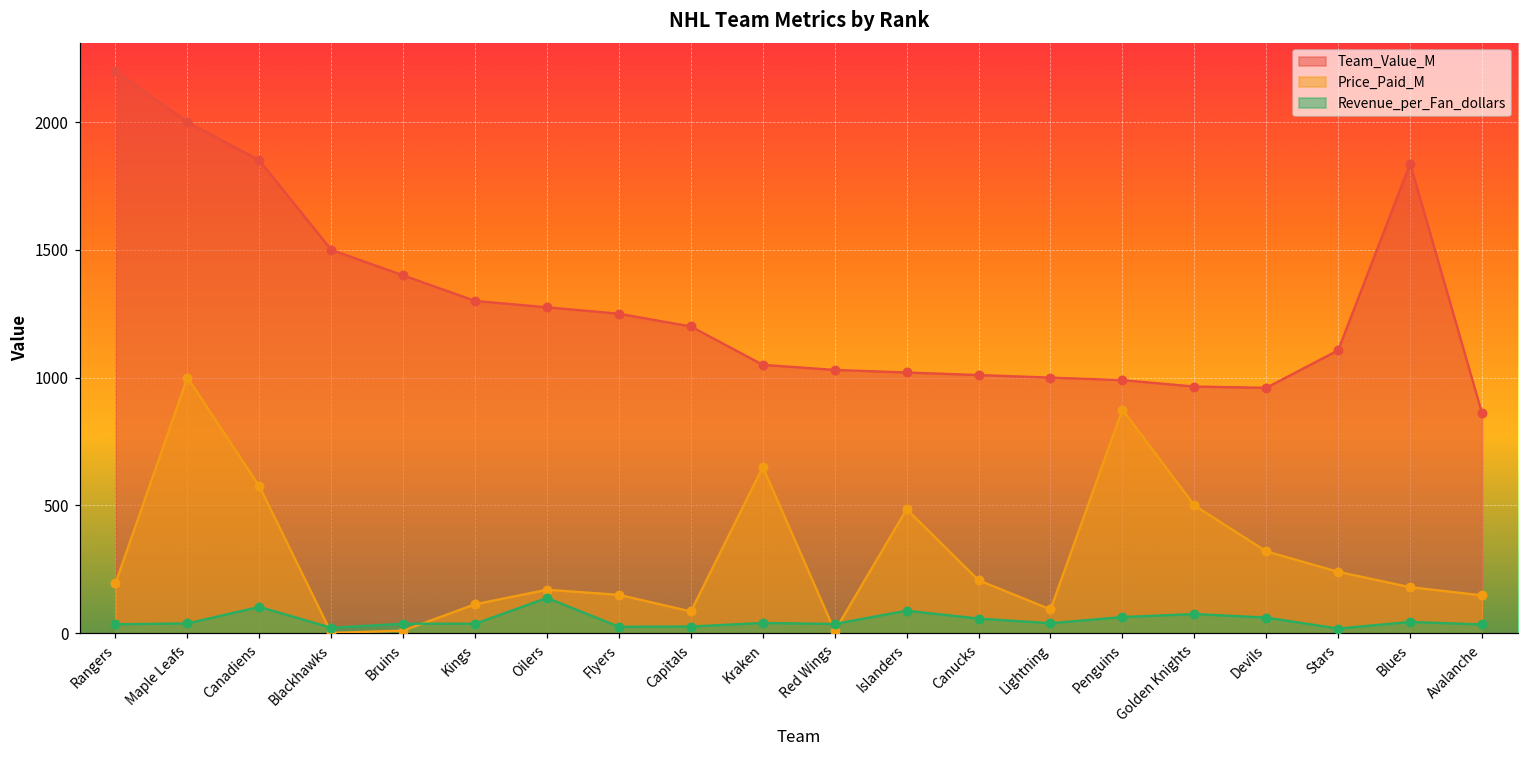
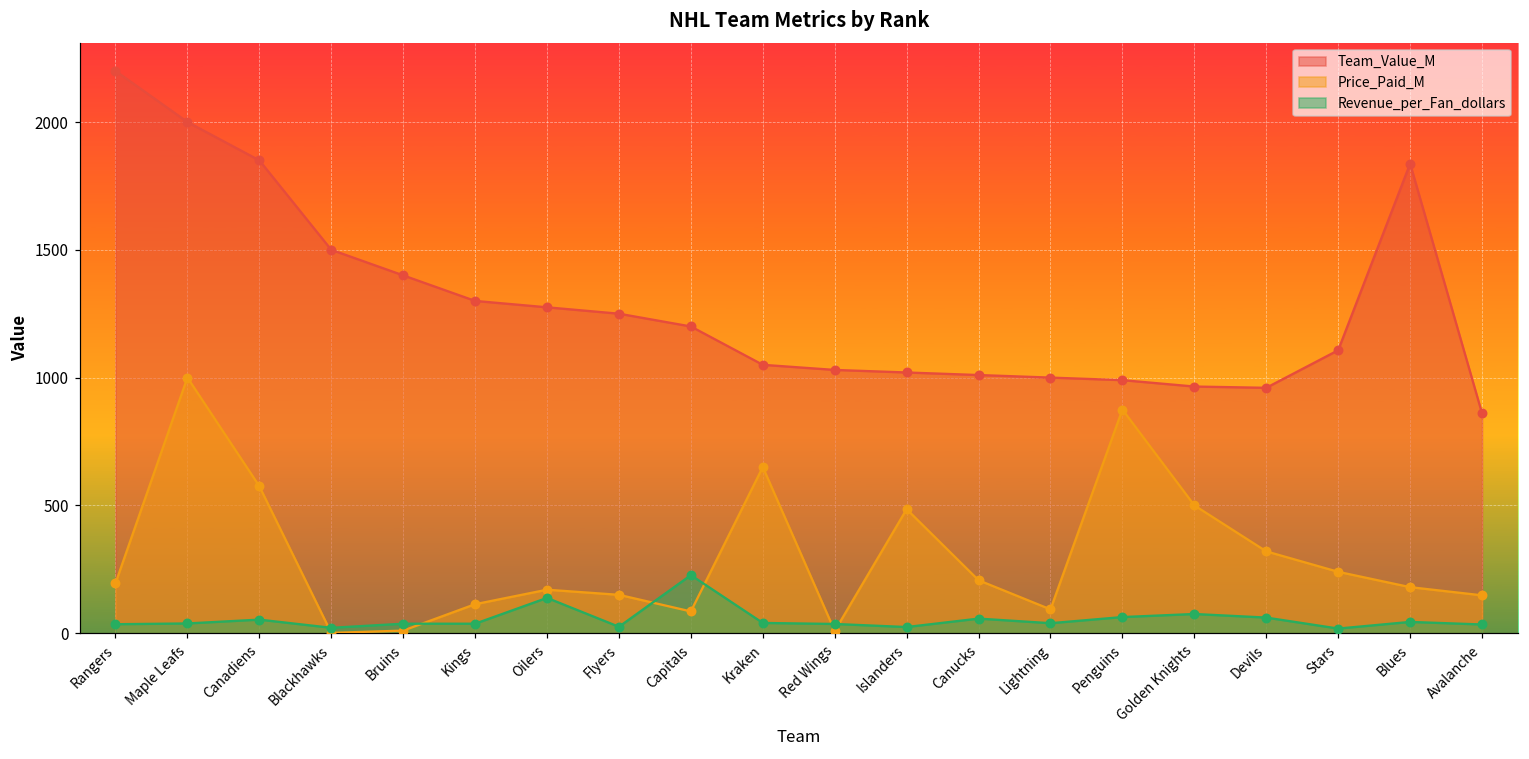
  {
    "Team_Value_M": {
      "Rangers": 2200,
      "Maple Leafs": 2000,
      "Canadiens": 1850,
      "Blackhawks": 1500,
      "Bruins": 1400,
      "Kings": 1300,
      "Oilers": 1280,
      "Flyers": 1250,
      "Capitals": 1200,
      "Kraken": 1050,
      "Red Wings": 1030,
      "Islanders": 1020,
      "Canucks": 1010,
      "Lightning": 1000,
      "Penguins": 990,
      "Golden Knights": 970,
      "Devils": 960,
      "Stars": 1110,
      "Blues": 1840,
      "Avalanche": 860
    },
    "Price_Paid_M": {
      "Rangers": 200,
      "Maple Leafs": 1000,
      "Canadiens": 580,
      "Blackhawks": 0,
      "Bruins": 10,
      "Kings": 110,
      "Oilers": 170,
      "Flyers": 150,
      "Capitals": 90,
      "Kraken": 650,
      "Red Wings": 10,
      "Islanders": 490,
      "Canucks": 210,
      "Lightning": 90,
      "Penguins": 880,
      "Golden Knights": 500,
      "Devils": 320,
      "Stars": 240,
      "Blues": 180,
      "Avalanche": 150
    },
    "Revenue_per_Fan_dollars": {
      "Rangers": 40,
      "Maple Leafs": 40,
-     "Canadiens": 100,
+     "Canadiens": 50,
      "Blackhawks": 20,
      "Bruins": 40,
      "Kings": 40,
      "Oilers": 140,
      "Flyers": 30,
-     "Capitals": 30,
+     "Capitals": 230,
      "Kraken": 40,
      "Red Wings": 40,
-     "Islanders": 90,
+     "Islanders": 20,
      "Canucks": 60,
      "Lightning": 40,
      "Penguins": 60,
      "Golden Knights": 80,
      "Devils": 60,
      "Stars": 20,
      "Blues": 40,
      "Avalanche": 30
    }
  }
